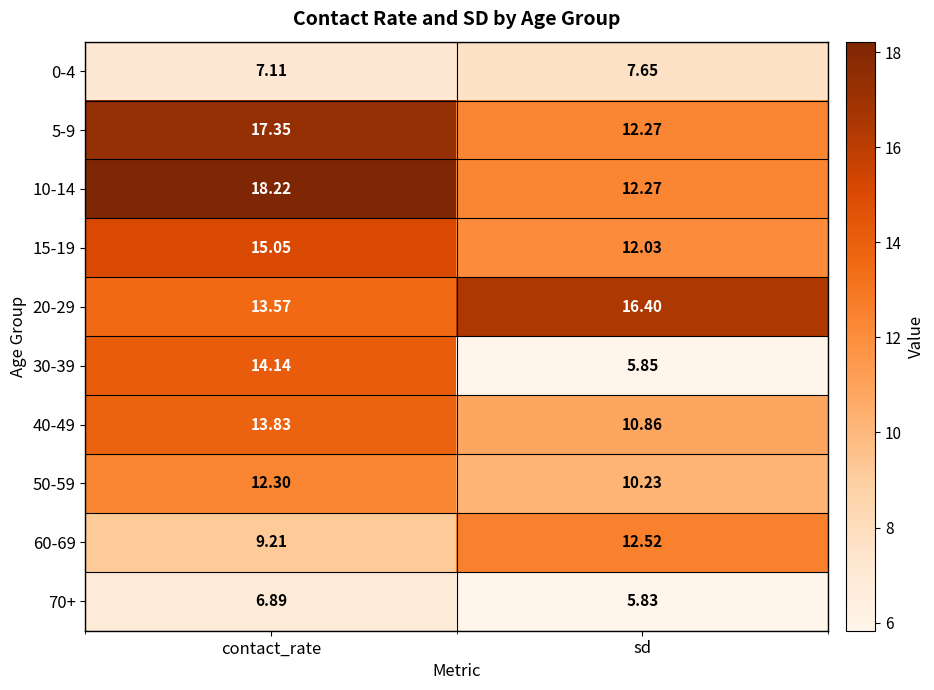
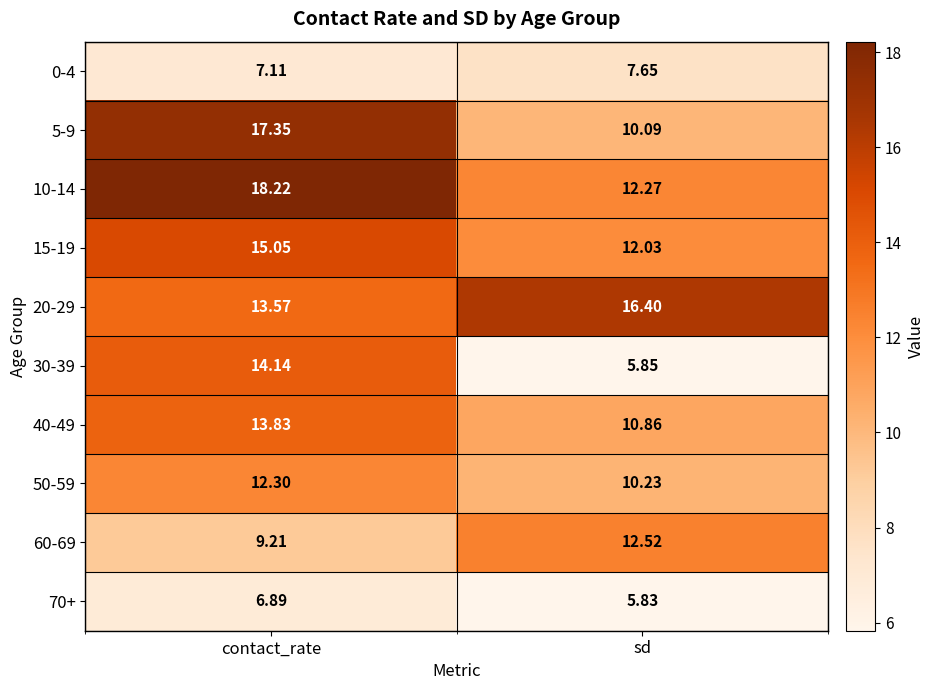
  {
    "0-4": {
      "contact_rate": 7.11,
      "sd": 7.65
    },
    "5-9": {
      "contact_rate": 17.35,
-     "sd": 12.27
+     "sd": 10.09
    },
    "10-14": {
      "contact_rate": 18.22,
      "sd": 12.27
    },
    "15-19": {
      "contact_rate": 15.05,
      "sd": 12.03
    },
    "20-29": {
      "contact_rate": 13.57,
      "sd": 16.40
    },
    "30-39": {
      "contact_rate": 14.14,
      "sd": 5.85
    },
    "40-49": {
      "contact_rate": 13.83,
      "sd": 10.86
    },
    "50-59": {
      "contact_rate": 12.30,
      "sd": 10.23
    },
    "60-69": {
      "contact_rate": 9.21,
      "sd": 12.52
    },
    "70+": {
      "contact_rate": 6.89,
      "sd": 5.83
    }
  }
